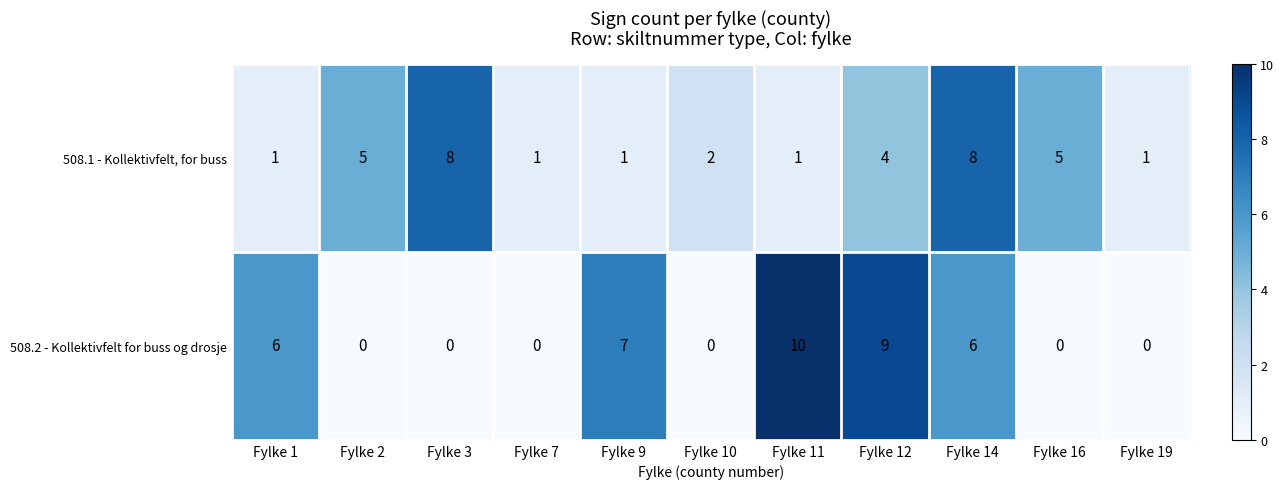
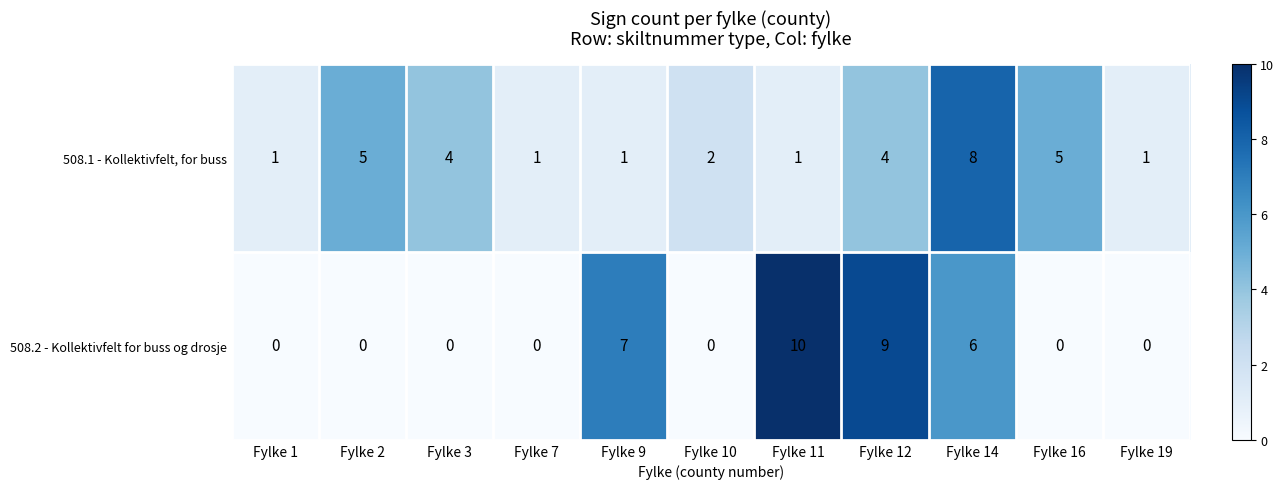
  {
    "508.1 - Kollektivfelt, for buss": {
      "Fylke 1": 1,
      "Fylke 2": 5,
-     "Fylke 3": 8,
+     "Fylke 3": 4,
      "Fylke 7": 1,
      "Fylke 9": 1,
      "Fylke 10": 2,
      "Fylke 11": 1,
      "Fylke 12": 4,
      "Fylke 14": 8,
      "Fylke 16": 5,
      "Fylke 19": 1
    },
    "508.2 - Kollektivfelt for buss og drosje": {
-     "Fylke 1": 6,
+     "Fylke 1": 0,
      "Fylke 2": 0,
      "Fylke 3": 0,
      "Fylke 7": 0,
      "Fylke 9": 7,
      "Fylke 10": 0,
      "Fylke 11": 10,
      "Fylke 12": 9,
      "Fylke 14": 6,
      "Fylke 16": 0,
      "Fylke 19": 0
    }
  }
